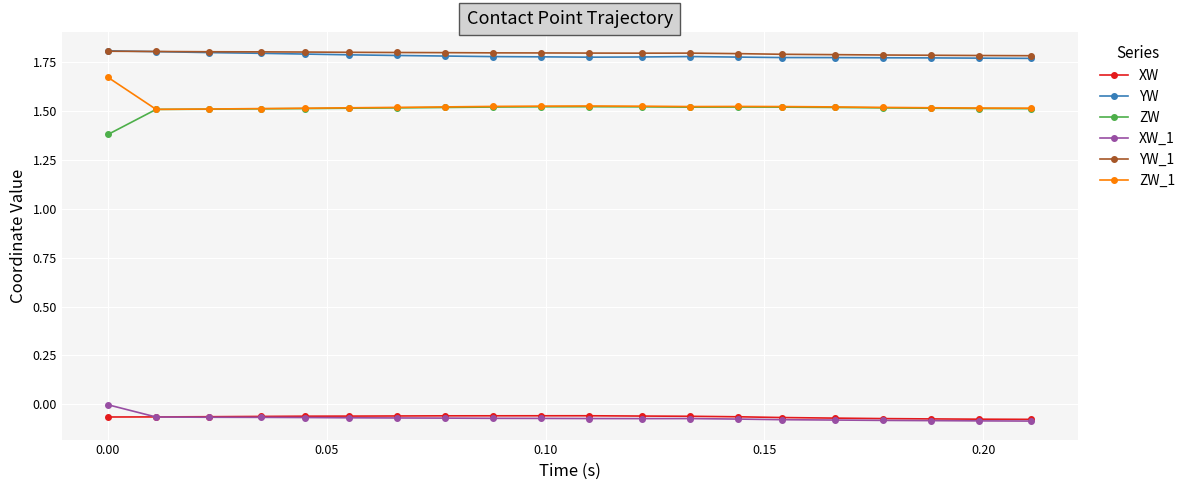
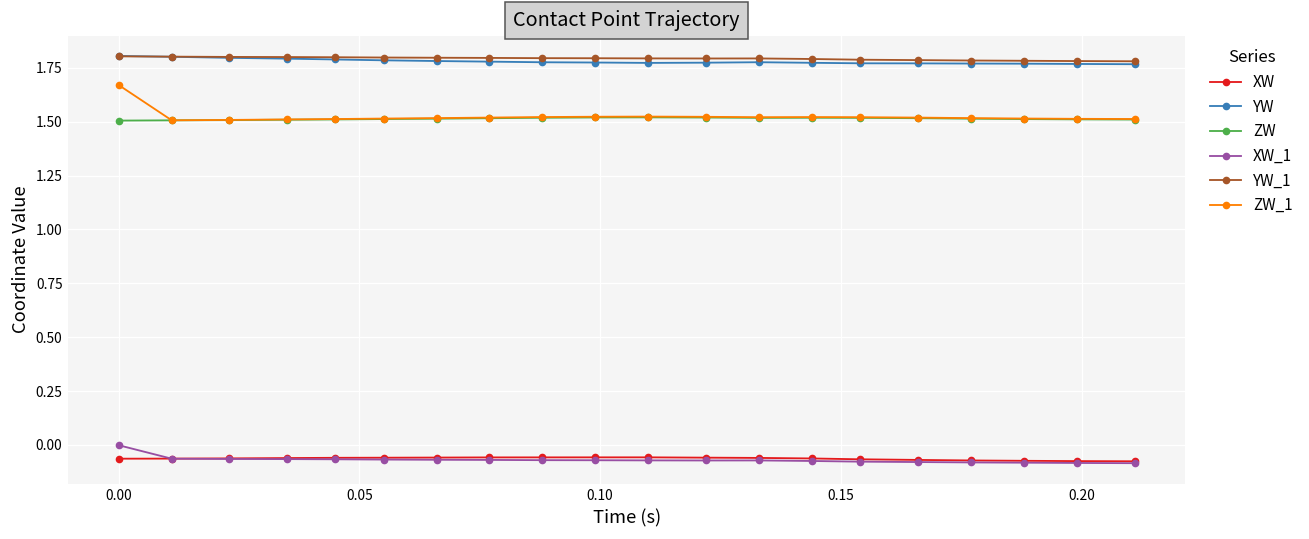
  {
    "XW": {
      "0.00": -0.06
    },
    "ZW": {
-     "0.00": 1.38
+     "0.00": 1.51
    },
    "XW_1": {
      "0.00": 0.00
    },
    "ZW_1": {
      "0.00": 1.67
    }
  }
